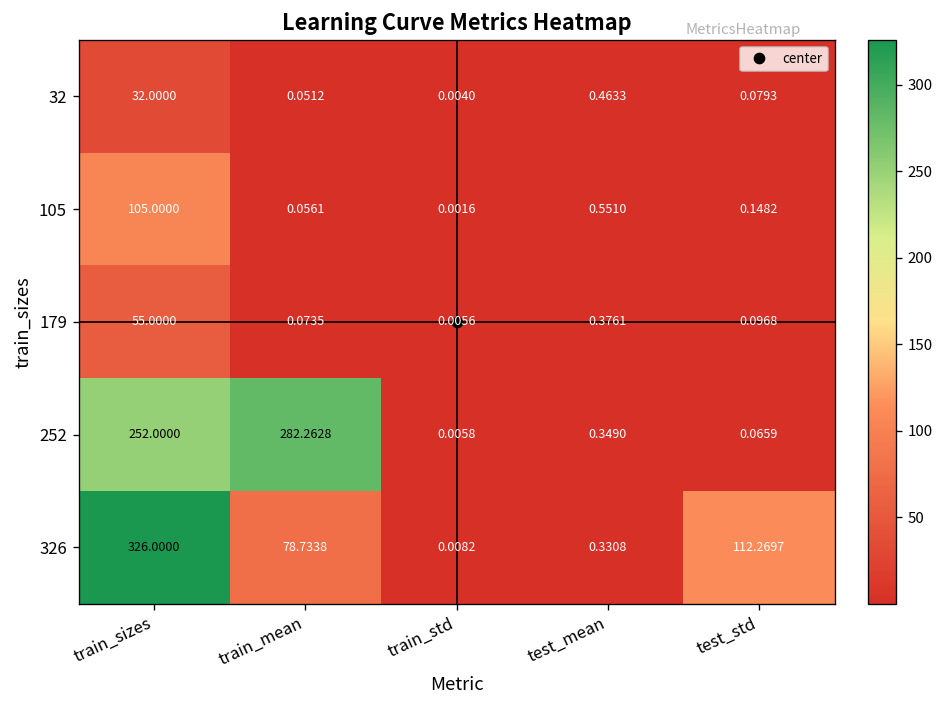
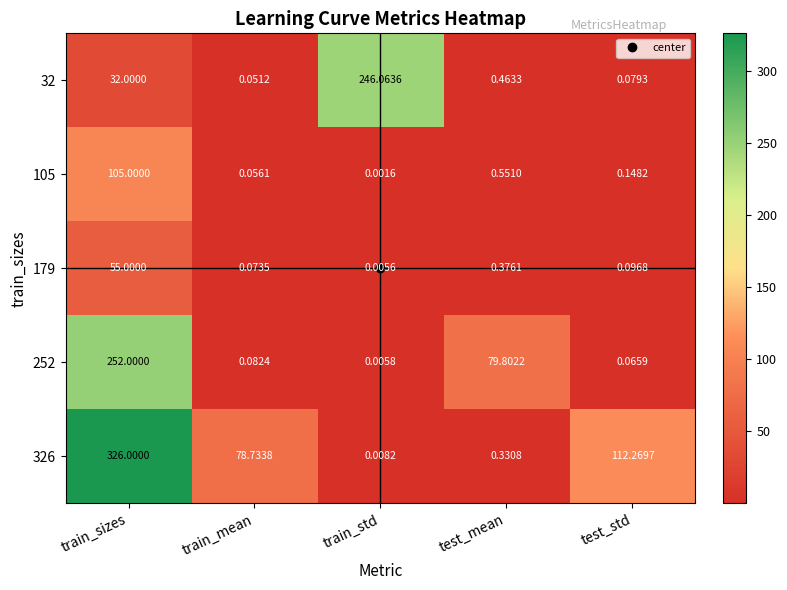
  {
    "32": {
      "train_sizes": 32.0000,
      "train_mean": 0.0512,
-     "train_std": 0.0040,
+     "train_std": 246.0636,
      "test_mean": 0.4633,
      "test_std": 0.0793
    },
    "105": {
      "train_sizes": 105.0000,
      "train_mean": 0.0561,
      "train_std": 0.0016,
      "test_mean": 0.5510,
      "test_std": 0.1482
    },
    "179": {
      "train_sizes": 55.0000,
      "train_mean": 0.0735,
      "test_mean": 0.3761,
      "test_std": 0.0968
    },
    "252": {
      "train_sizes": 252.0000,
-     "train_mean": 282.2628,
+     "train_mean": 0.0824,
      "train_std": 0.0058,
-     "test_mean": 0.3490,
+     "test_mean": 79.8022,
      "test_std": 0.0659
    },
    "326": {
      "train_sizes": 326.0000,
      "train_mean": 78.7338,
      "train_std": 0.0082,
      "test_mean": 0.3308,
      "test_std": 112.2697
    }
  }
